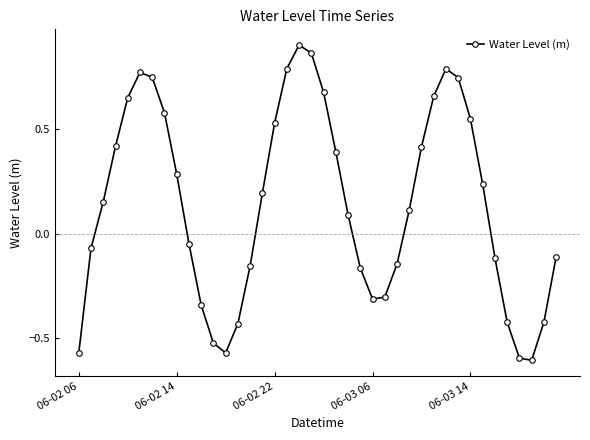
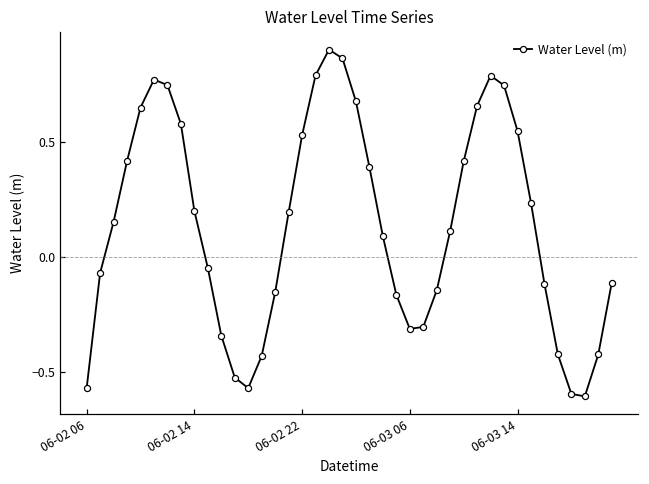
  {
    "06-02 06": -0.57,
-   "06-02 14": 0.28,
+   "06-02 14": 0.20,
    "06-02 22": 0.53,
    "06-03 06": -0.31,
    "06-03 14": 0.55
  }
